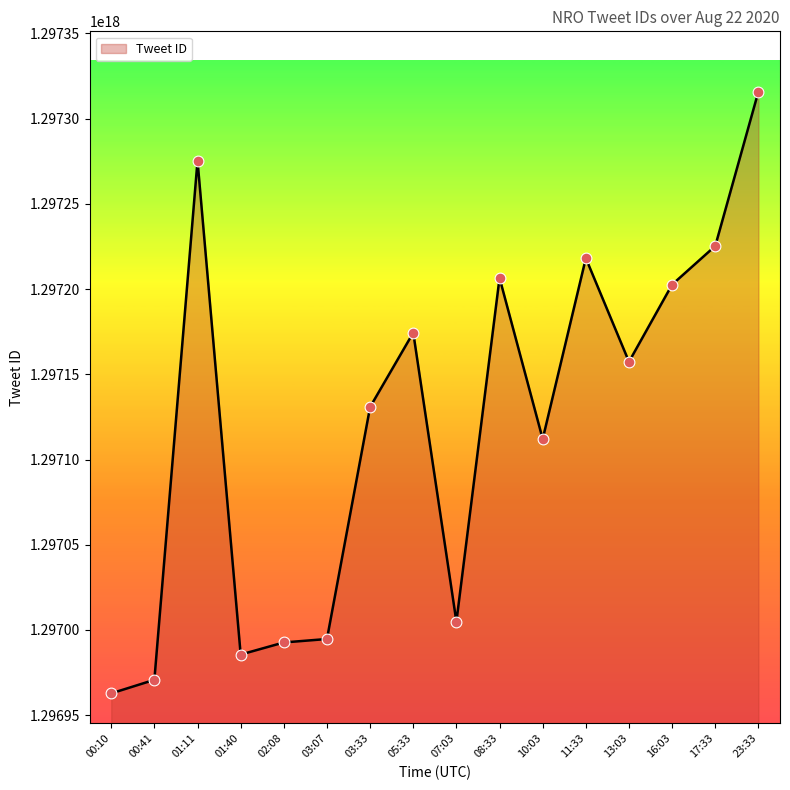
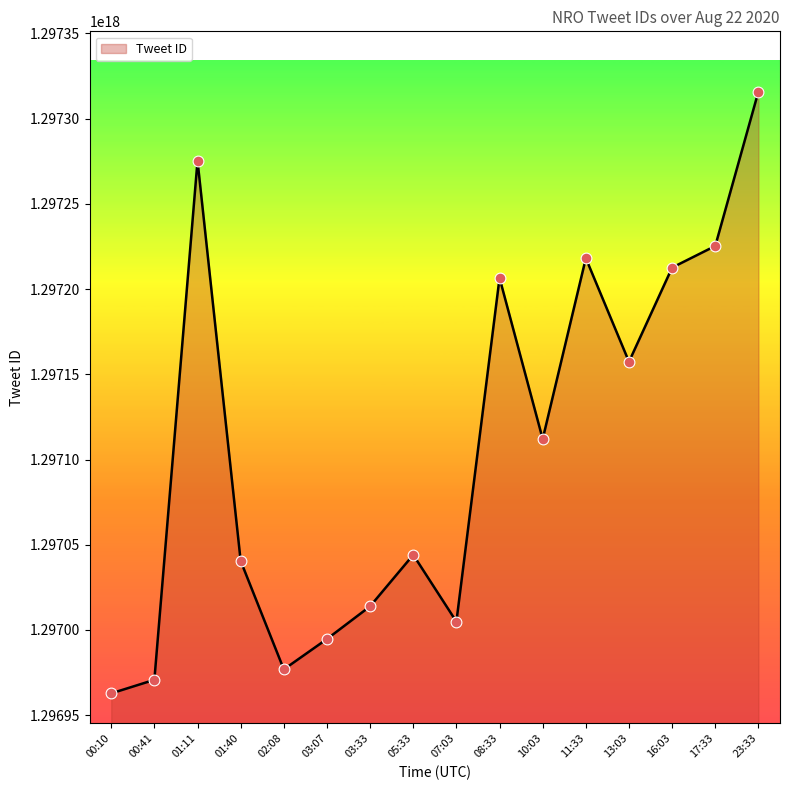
  {
    "00:10": 1296963000000000000,
    "00:41": 1296971000000000000,
    "01:11": 1297275000000000000,
-   "01:40": 1296986000000000000,
-   "02:08": 1296993000000000000,
+   "01:40": 1297040000000000000,
+   "02:08": 1296977000000000000,
    "03:07": 1296995000000000000,
-   "03:33": 1297131000000000000,
-   "05:33": 1297174000000000000,
+   "03:33": 1297014000000000000,
+   "05:33": 1297044000000000000,
    "07:03": 1297005000000000000,
    "08:33": 1297207000000000000,
    "10:03": 1297112000000000000,
    "11:33": 1297218000000000000,
    "13:03": 1297157000000000000,
-   "16:03": 1297203000000000000,
+   "16:03": 1297213000000000000,
    "17:33": 1297225000000000000,
    "23:33": 1297316000000000000
  }
